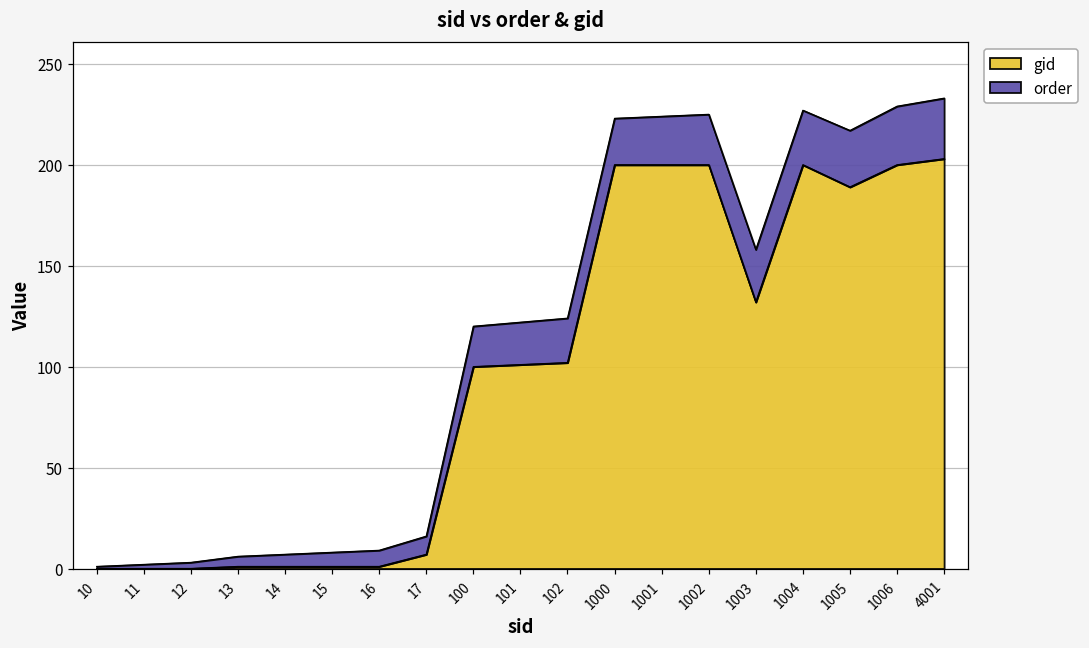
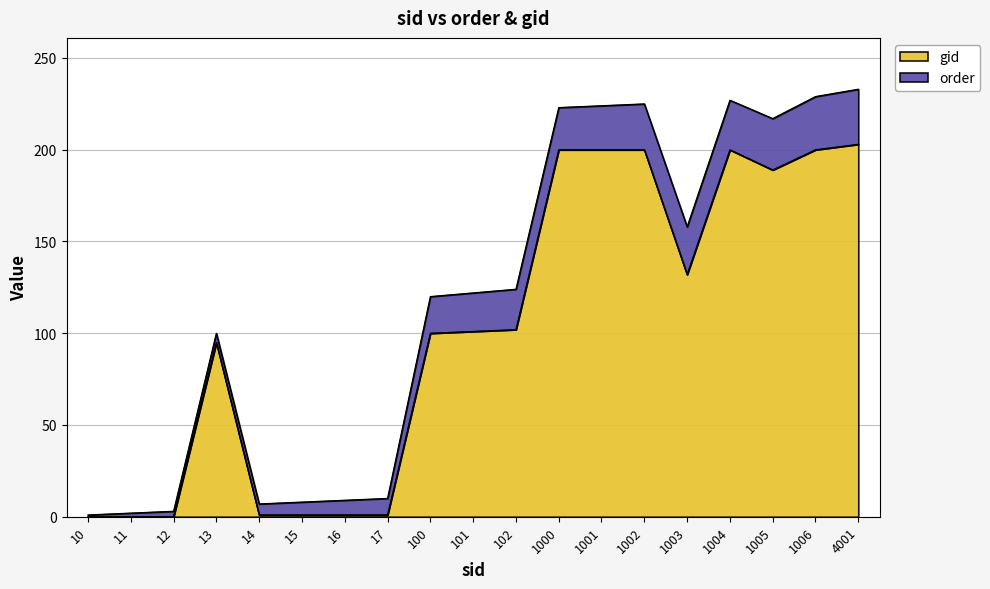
  {
    "gid": {
      "11": 0,
      "12": 0,
-     "13": 1,
+     "13": 95,
      "14": 1,
      "15": 1,
      "16": 1,
-     "17": 7,
+     "17": 1,
      "100": 100,
      "101": 101,
      "102": 102,
      "1000": 200,
      "1001": 200,
      "1002": 200,
      "1003": 132,
      "1004": 200,
      "1005": 189,
      "1006": 200,
      "4001": 203
    },
    "order": {
      "11": 2,
      "12": 3,
      "13": 5,
      "14": 6,
      "15": 7,
      "16": 8,
      "17": 9,
      "100": 20,
      "101": 21,
      "102": 22,
      "1000": 23,
      "1001": 24,
      "1002": 25,
      "1003": 26,
      "1004": 27,
      "1005": 28,
      "1006": 29,
      "4001": 30
    }
  }
